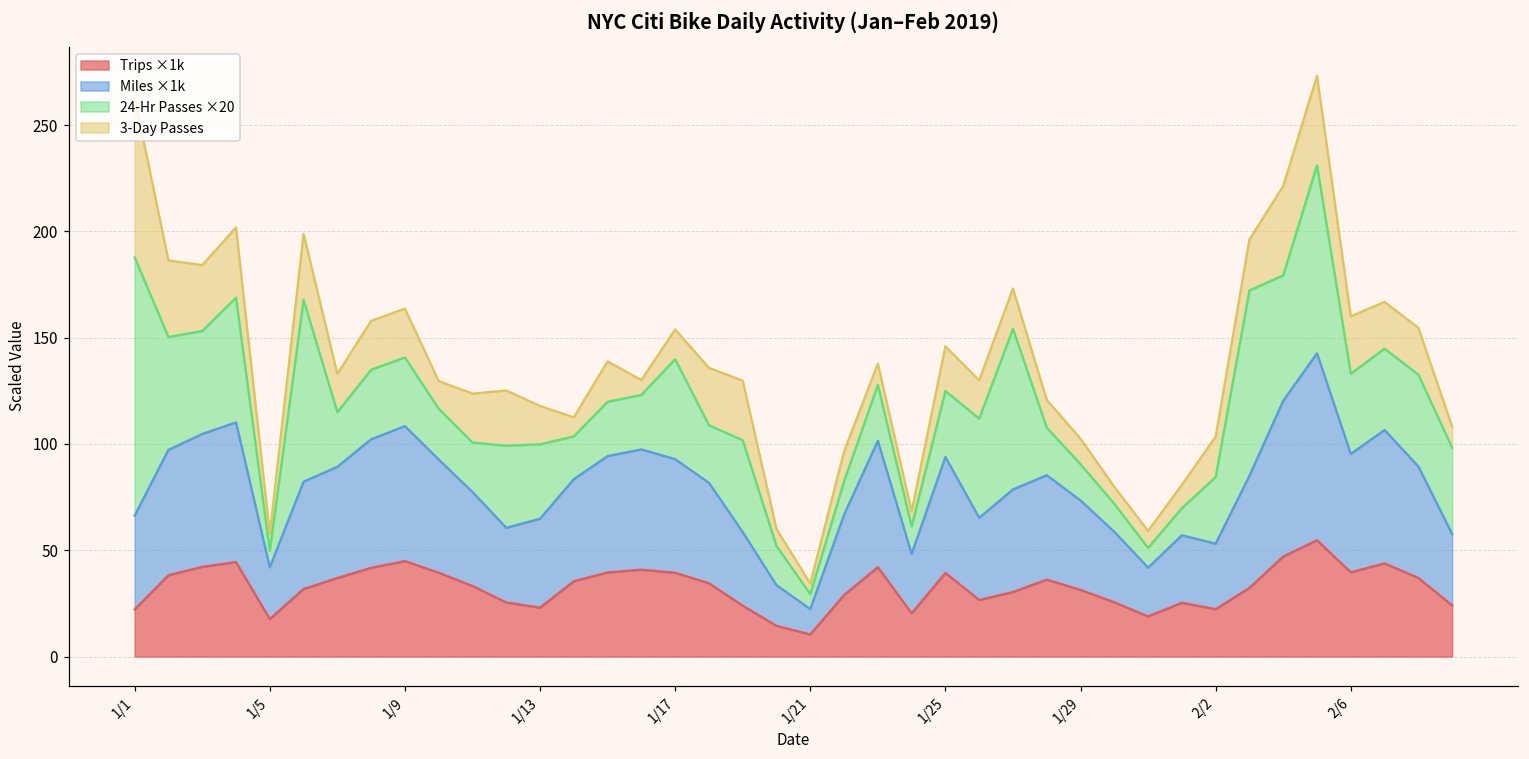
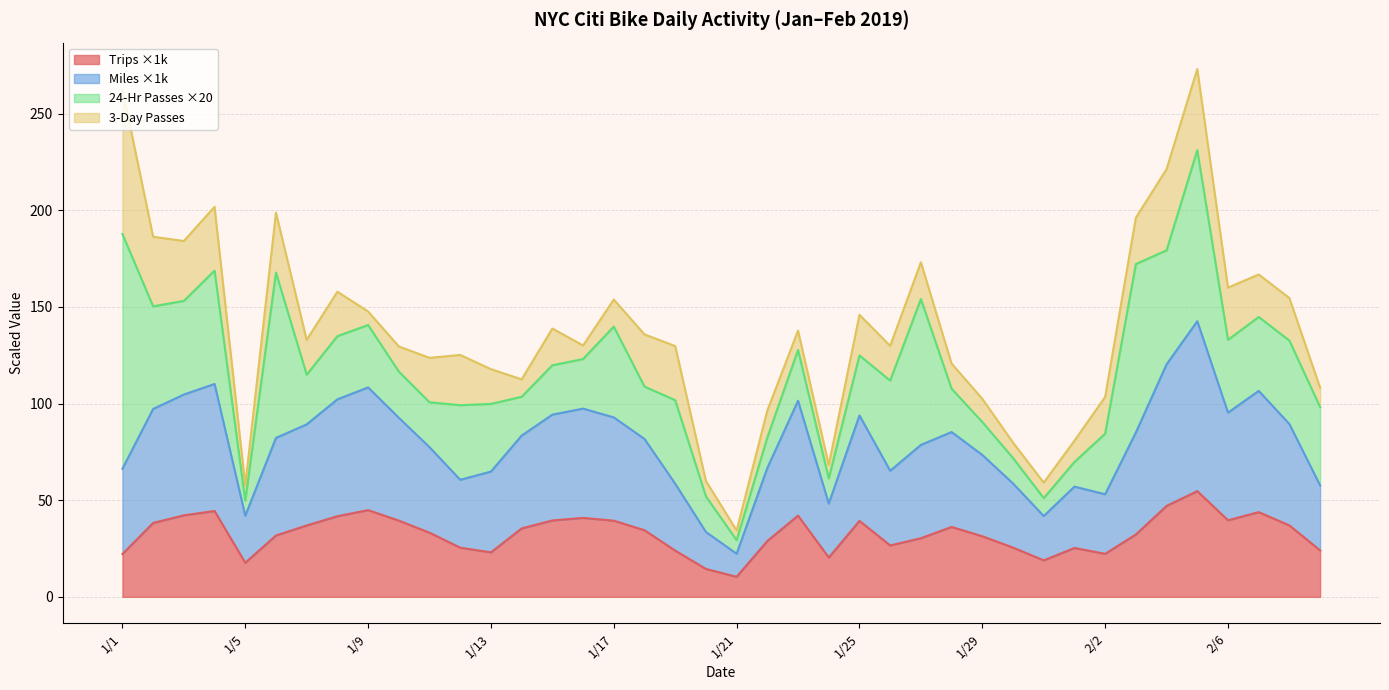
  {
    "Trips ×1k": {
      "1/1": 22,
      "1/5": 18,
      "1/9": 45,
      "1/13": 23,
      "1/17": 39,
      "1/21": 10,
      "1/25": 39,
      "1/29": 31,
      "2/2": 22,
      "2/6": 40
    },
    "Miles ×1k": {
      "1/1": 44,
      "1/5": 24,
      "1/9": 63,
      "1/13": 42,
      "1/17": 53,
      "1/21": 12,
      "1/25": 55,
      "1/29": 42,
      "2/2": 31,
      "2/6": 56
    },
    "24-Hr Passes ×20": {
      "1/1": 121,
      "1/5": 8,
      "1/9": 32,
      "1/13": 35,
      "1/17": 47,
      "1/21": 7,
      "1/25": 31,
      "1/29": 17,
      "2/2": 31,
      "2/6": 38
    },
    "3-Day Passes": {
      "1/5": 8,
-     "1/9": 23,
+     "1/9": 7,
      "1/13": 18,
      "1/17": 14,
      "1/21": 5,
      "1/25": 21,
      "1/29": 12,
      "2/2": 19,
      "2/6": 27
    }
  }
